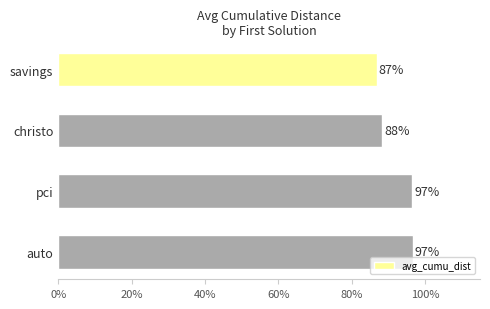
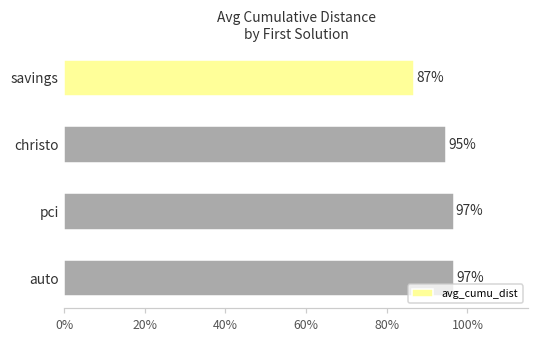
  {
    "savings": "87%",
-   "christo": "88%",
+   "christo": "95%",
    "pci": "97%"
  }
